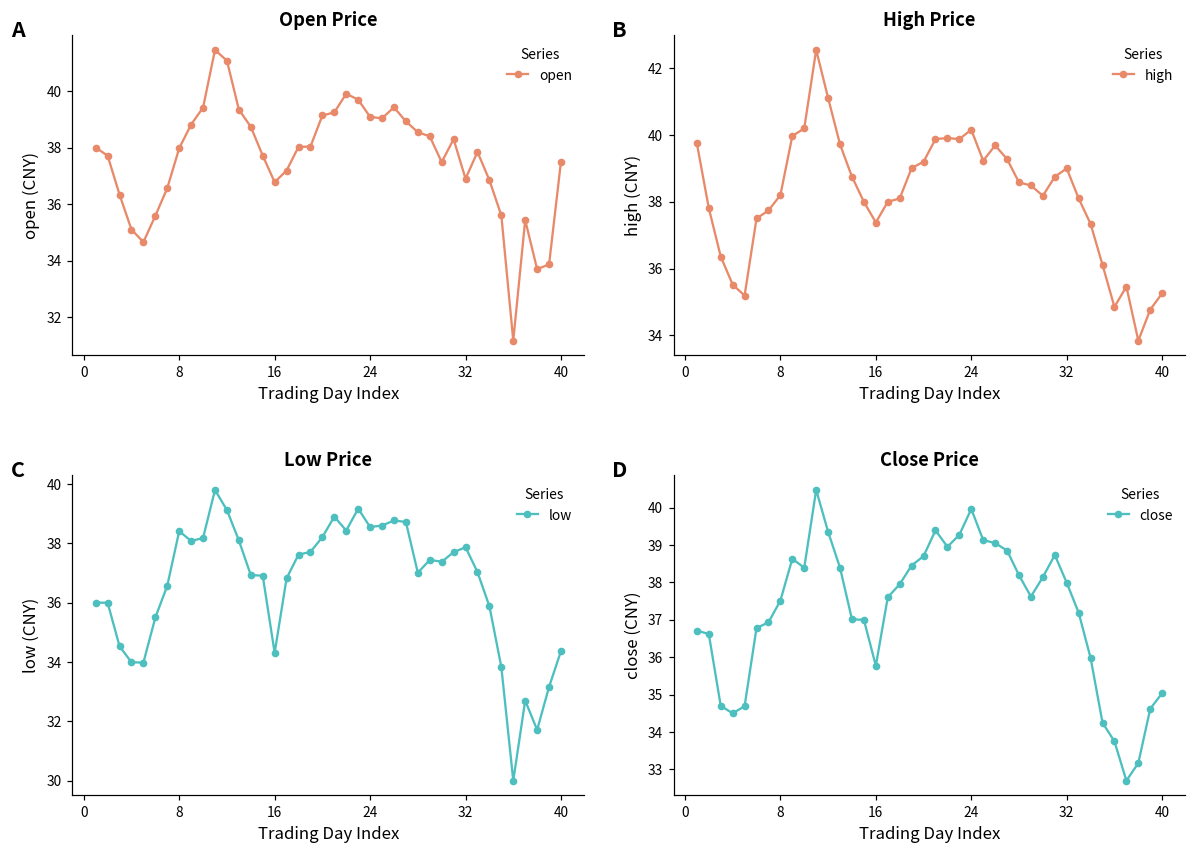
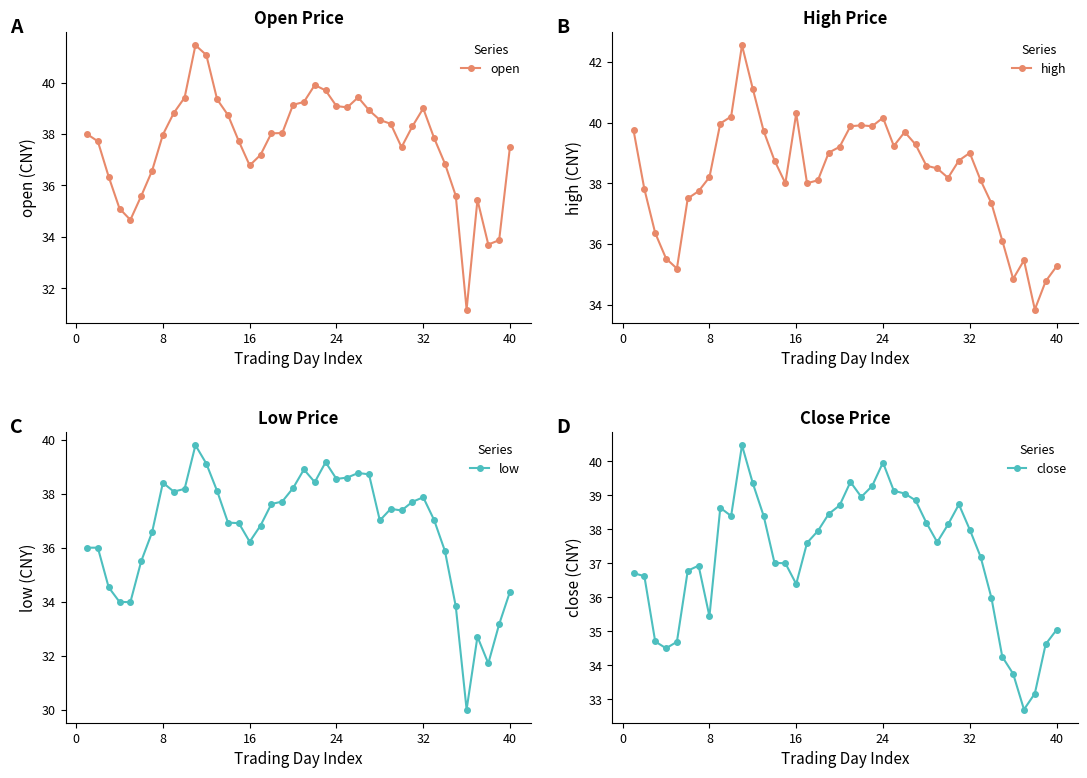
  {
    "Open Price": {
      "8": 38.0,
      "16": 36.8,
      "24": 39.1,
-     "32": 36.9,
+     "32": 39.0,
      "40": 37.5
    },
    "High Price": {
      "8": 38.2,
-     "16": 37.4,
+     "16": 40.3,
      "24": 40.2,
      "32": 39.0,
      "40": 35.3
    },
    "Low Price": {
      "8": 38.4,
-     "16": 34.3,
+     "16": 36.2,
      "24": 38.6,
      "32": 37.9,
      "40": 34.4
    },
    "Close Price": {
-     "8": 37.5,
-     "16": 35.8,
+     "8": 35.4,
+     "16": 36.4,
      "24": 40.0,
      "32": 38.0,
      "40": 35.0
    }
  }
